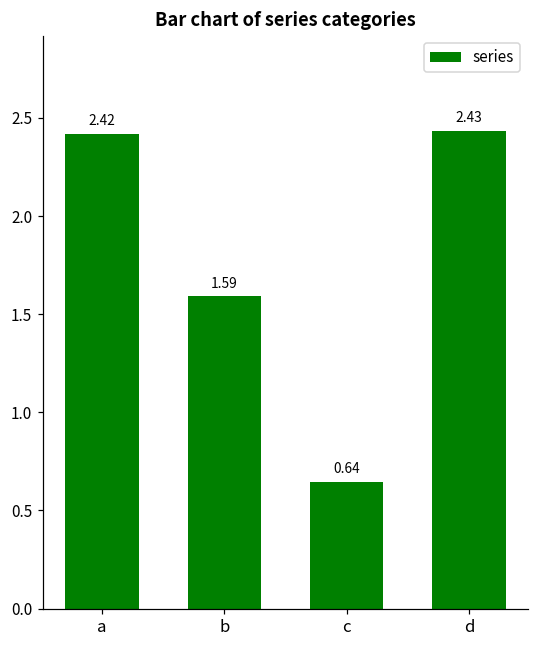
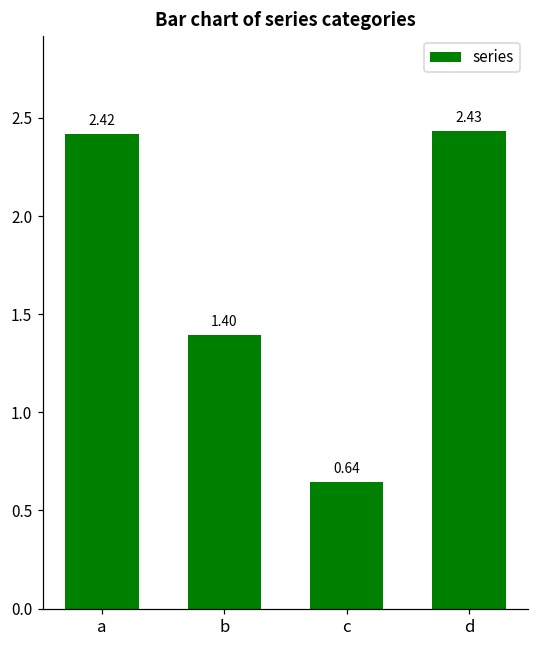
  {
    "a": 2.42,
-   "b": 1.59,
+   "b": 1.40,
    "c": 0.64,
    "d": 2.43
  }
